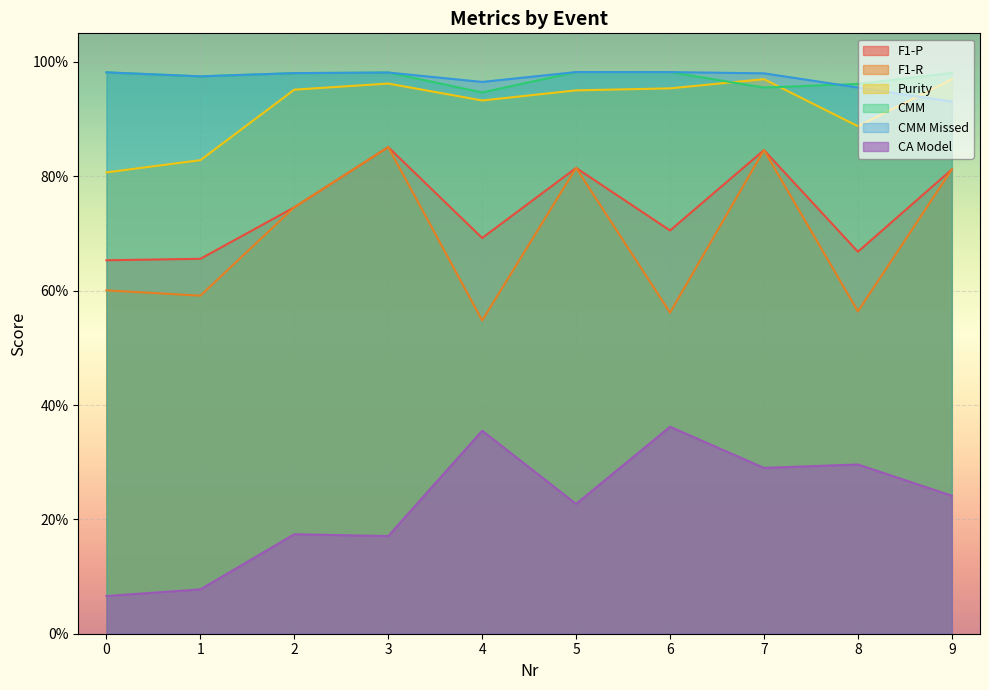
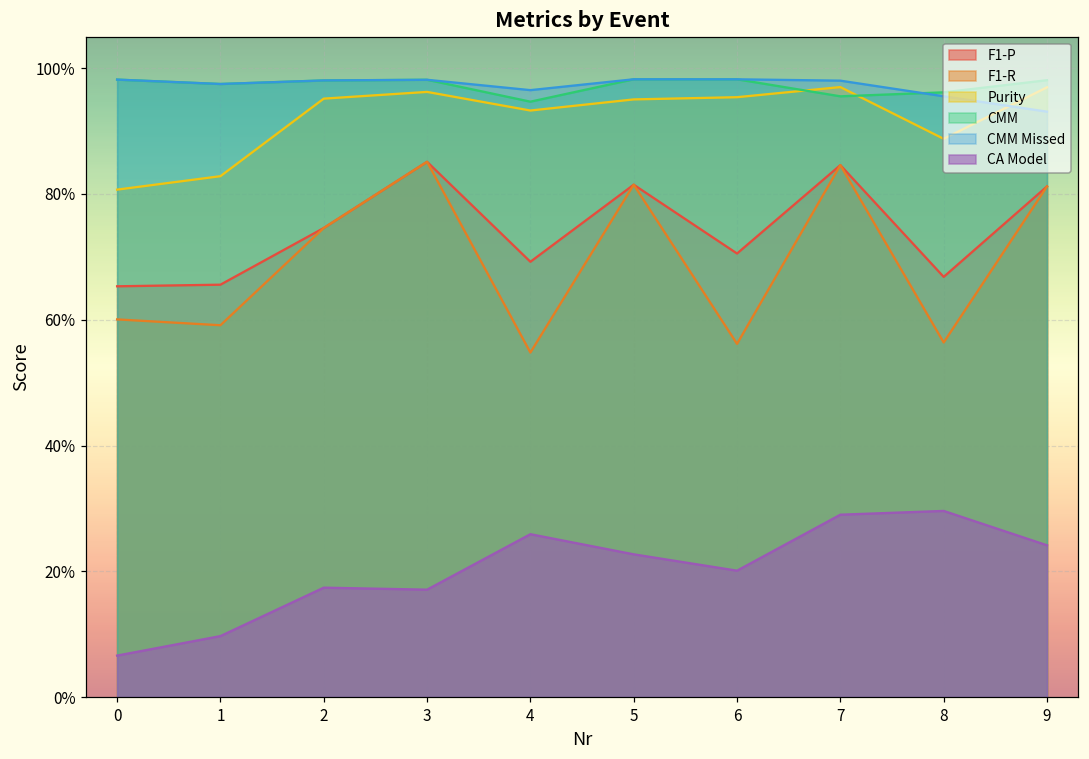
  {
    "CMM": {
      "4": "95%",
      "7": "96%"
    },
    "CMM Missed": {
      "4": "96%",
      "7": "98%"
    },
    "CA Model": {
      "0": "7%",
-     "1": "8%",
+     "1": "10%",
      "2": "17%",
      "3": "17%",
-     "4": "36%",
+     "4": "26%",
      "5": "23%",
-     "6": "36%",
+     "6": "20%",
      "7": "29%",
      "8": "30%",
      "9": "24%"
    }
  }
